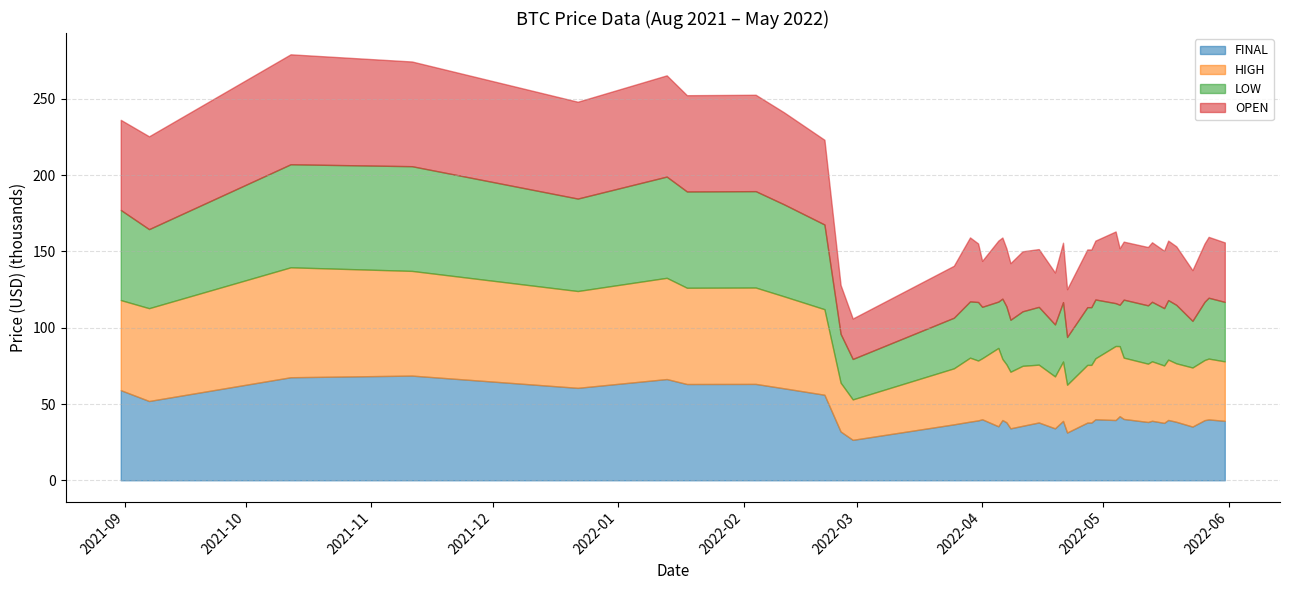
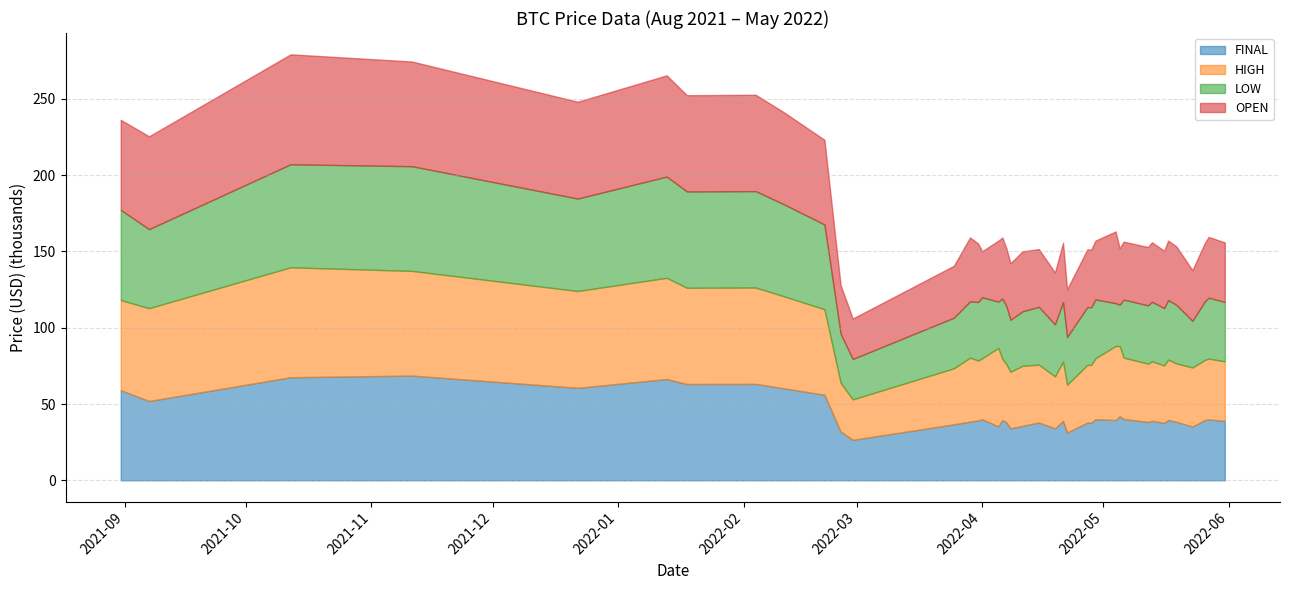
  {
    "FINAL": {
      "2022-04": 40
    },
    "HIGH": {
      "2022-04": 40
    },
    "LOW": {
-     "2022-04": 34
+     "2022-04": 40
    },
    "OPEN": {
      "2022-04": 30
    }
  }
